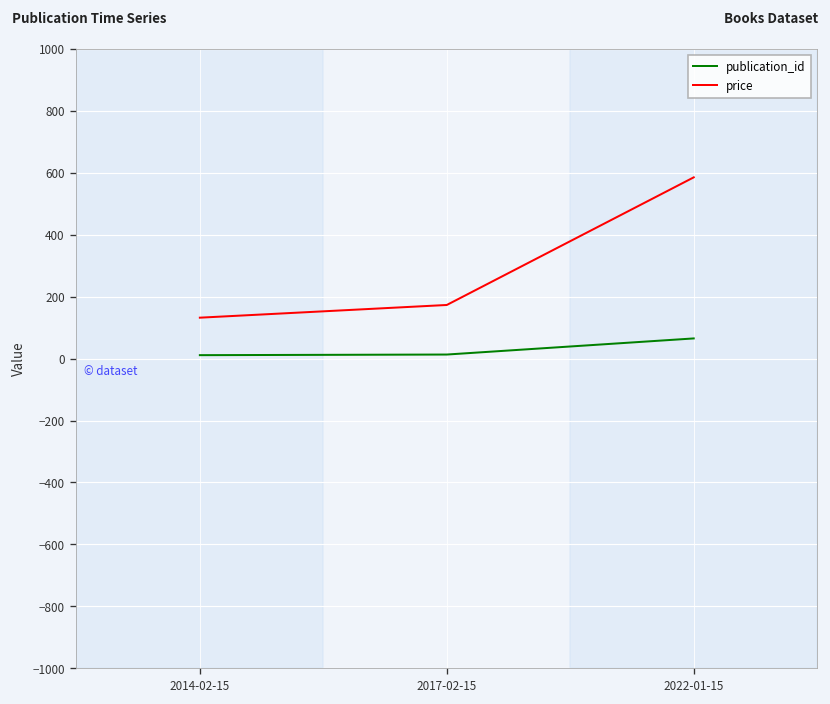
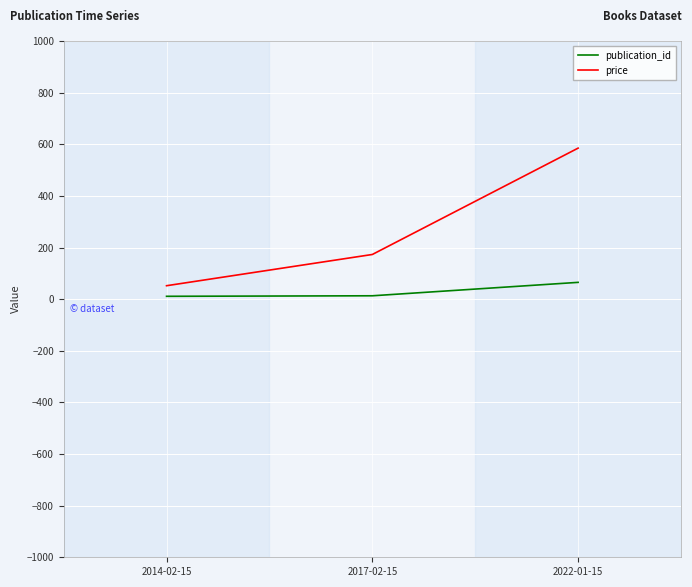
  {
    "publication_id": {
      "2014-02-15": 10,
      "2017-02-15": 10,
      "2022-01-15": 70
    },
    "price": {
-     "2014-02-15": 130,
+     "2014-02-15": 50,
      "2017-02-15": 170,
      "2022-01-15": 590
    }
  }
